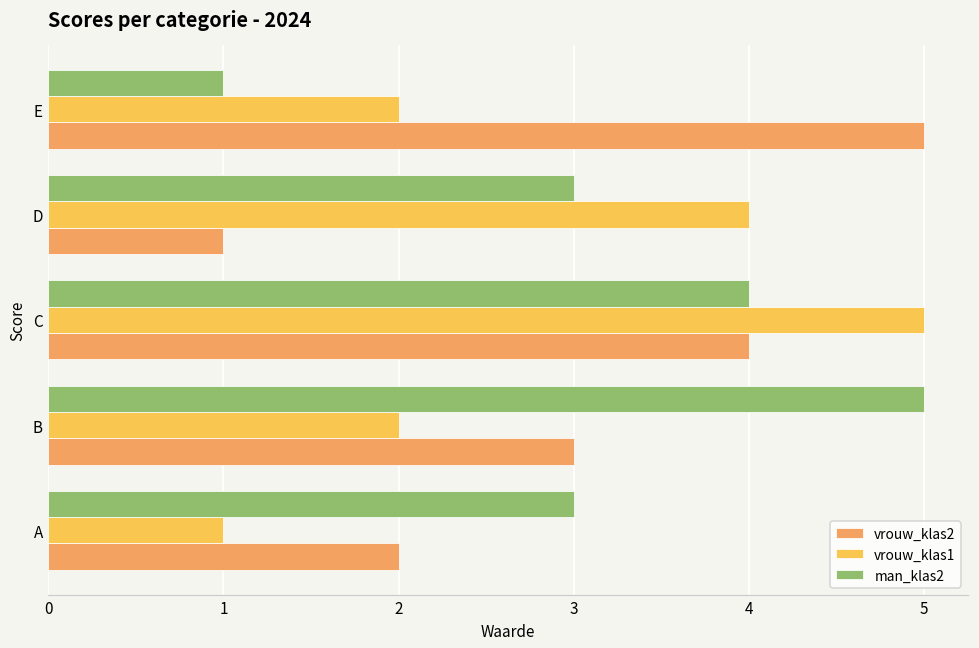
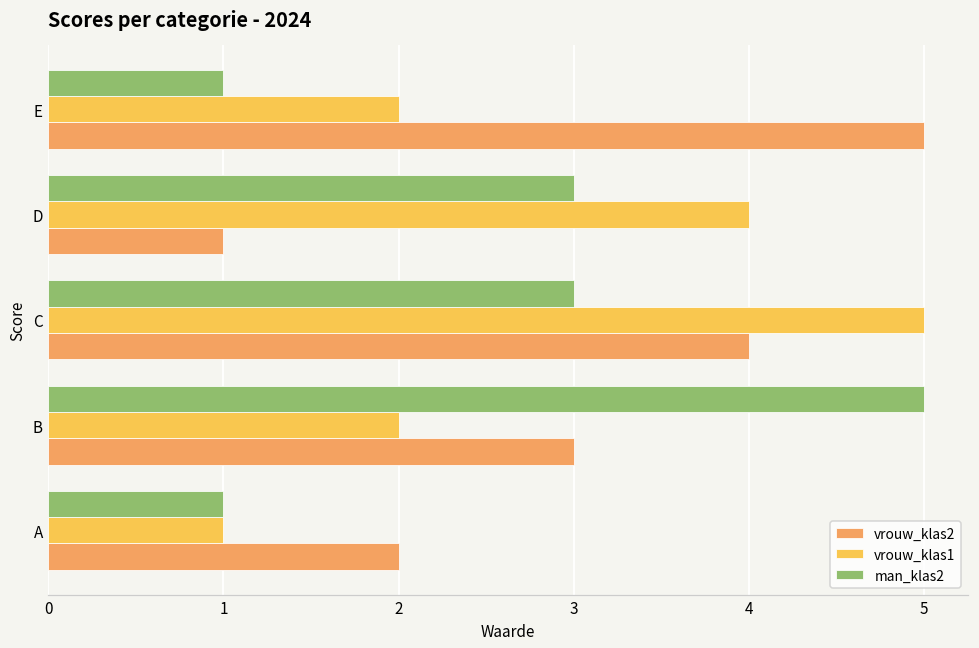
  {
    "man_klas2": {
      "E": 1,
      "D": 3,
-     "C": 4,
+     "C": 3,
      "B": 5,
-     "A": 3
+     "A": 1
    }
  }
